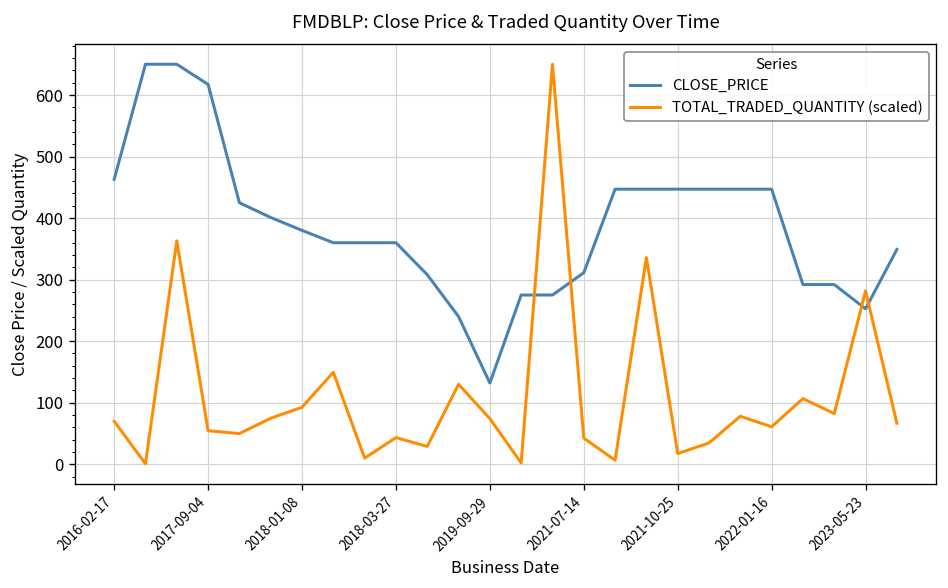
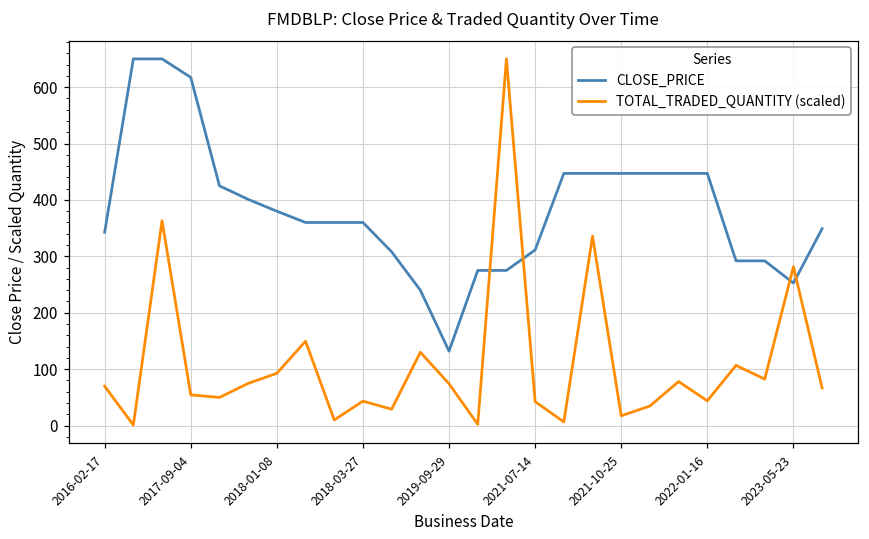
  {
    "CLOSE_PRICE": {
-     "2016-02-17": 460,
+     "2016-02-17": 340,
      "2017-09-04": 620,
      "2018-01-08": 380,
      "2018-03-27": 360,
      "2019-09-29": 130,
      "2021-07-14": 310,
      "2021-10-25": 450,
      "2022-01-16": 450,
      "2023-05-23": 250
    },
    "TOTAL_TRADED_QUANTITY (scaled)": {
      "2016-02-17": 70,
      "2017-09-04": 50,
      "2018-01-08": 90,
      "2018-03-27": 40,
      "2019-09-29": 70,
      "2021-07-14": 40,
      "2021-10-25": 20,
-     "2022-01-16": 60,
+     "2022-01-16": 40,
      "2023-05-23": 280
    }
  }
